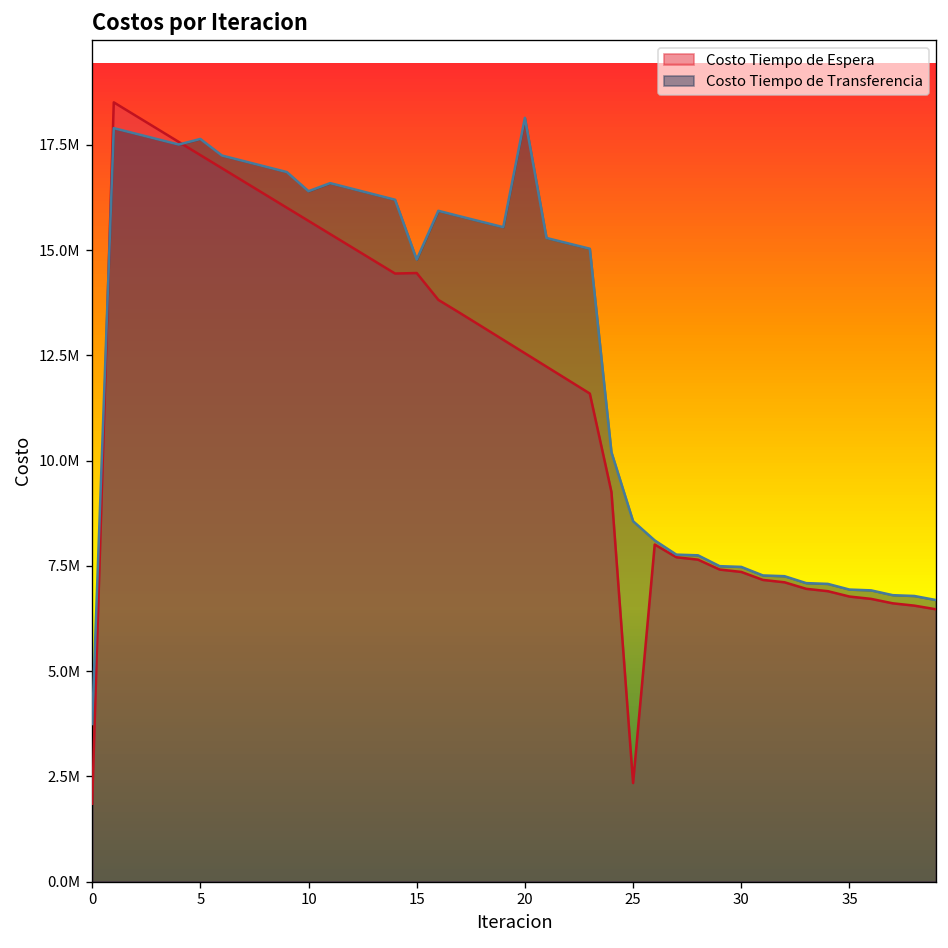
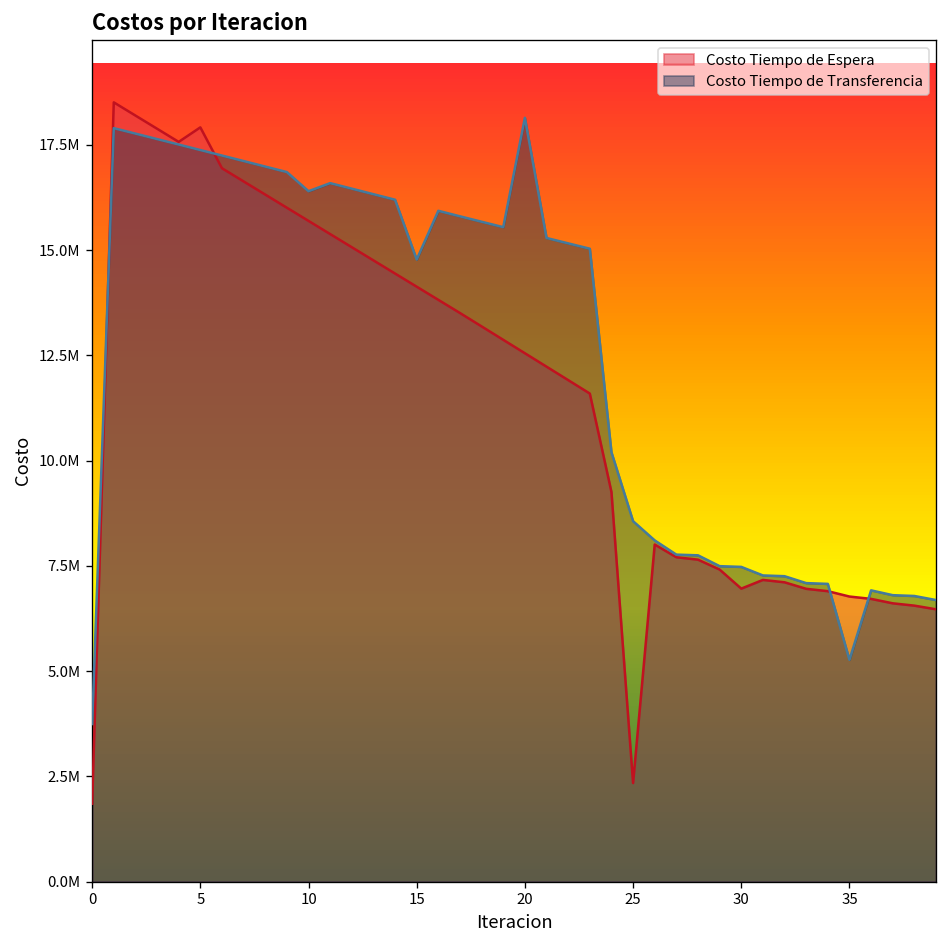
  {
    "Costo Tiempo de Espera": {
      "0": 1900000,
-     "5": 17300000,
+     "5": 17900000,
      "10": 15700000,
-     "15": 14500000,
+     "15": 14100000,
      "20": 12600000,
      "25": 2300000,
-     "30": 7400000,
+     "30": 7000000,
      "35": 6800000
    },
    "Costo Tiempo de Transferencia": {
      "0": 3700000,
-     "5": 17600000,
+     "5": 17400000,
      "10": 16400000,
      "15": 14800000,
      "20": 18100000,
      "25": 8600000,
      "30": 7500000,
-     "35": 6900000
+     "35": 5300000
    }
  }
